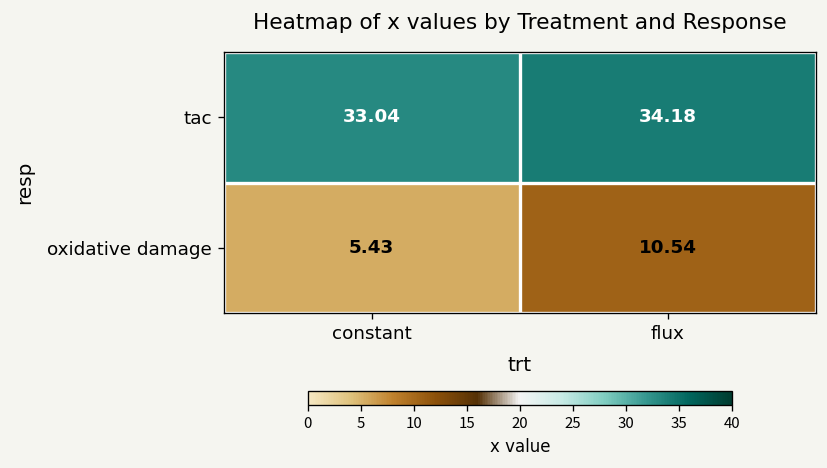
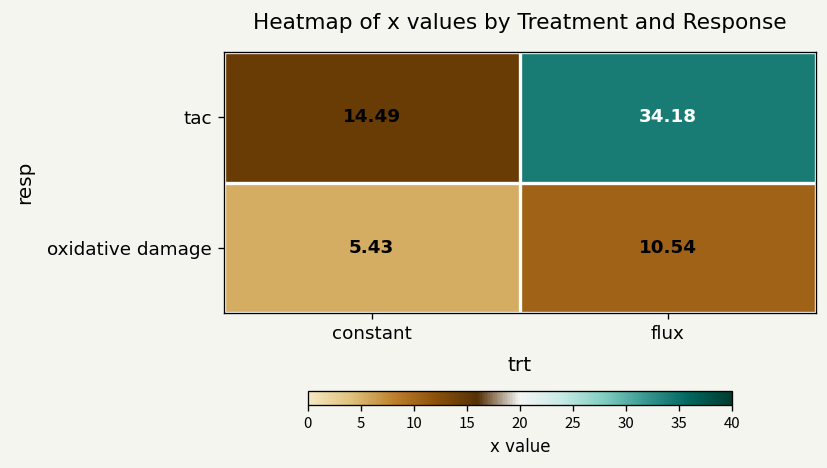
  {
    "tac": {
-     "constant": 33.04,
+     "constant": 14.49,
      "flux": 34.18
    },
    "oxidative damage": {
      "constant": 5.43,
      "flux": 10.54
    }
  }
